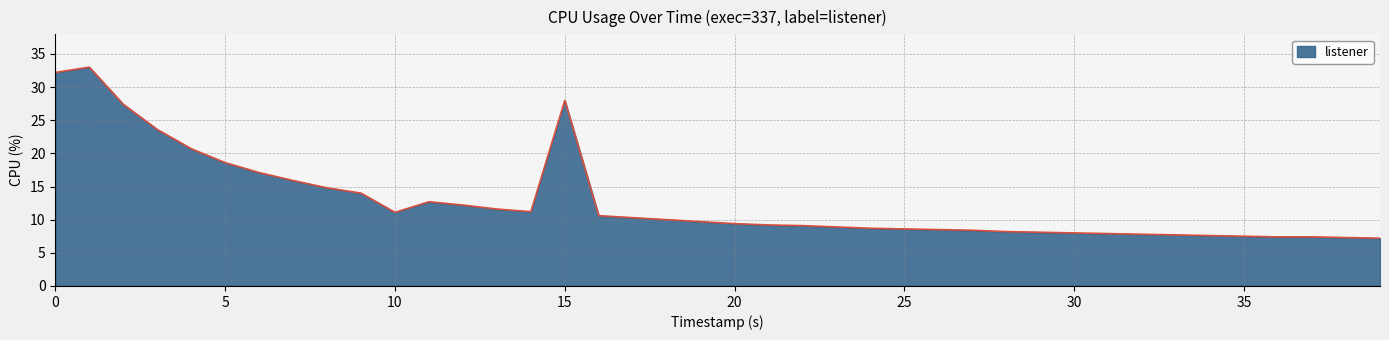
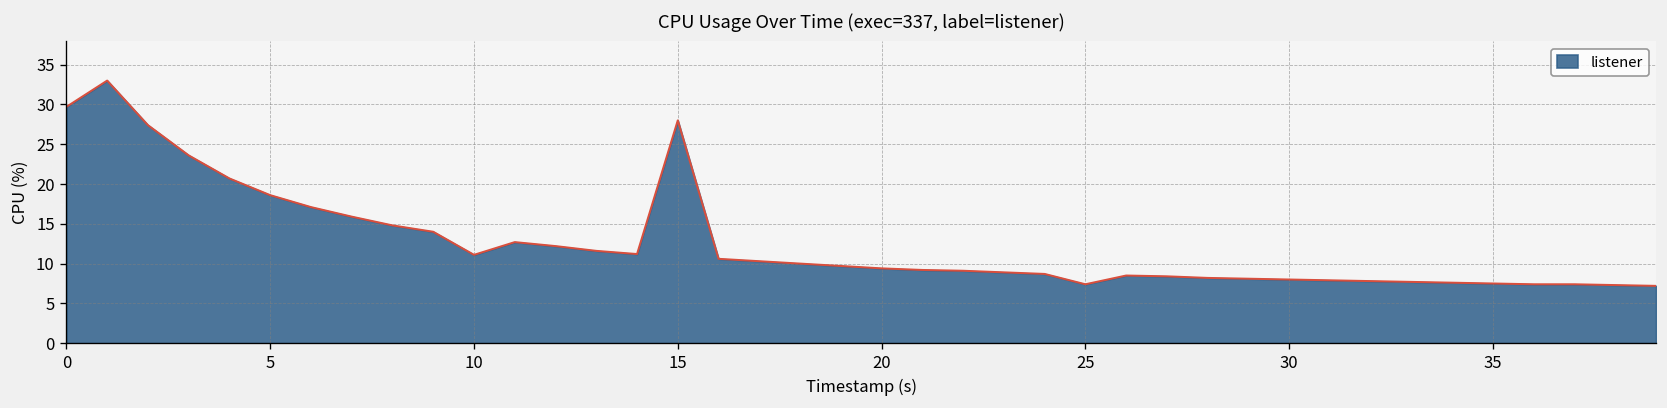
  {
-   "0": 32,
+   "0": 30,
    "5": 19,
    "10": 11,
    "15": 28,
    "20": 9,
-   "25": 9,
+   "25": 7,
    "30": 8,
    "35": 8
  }
